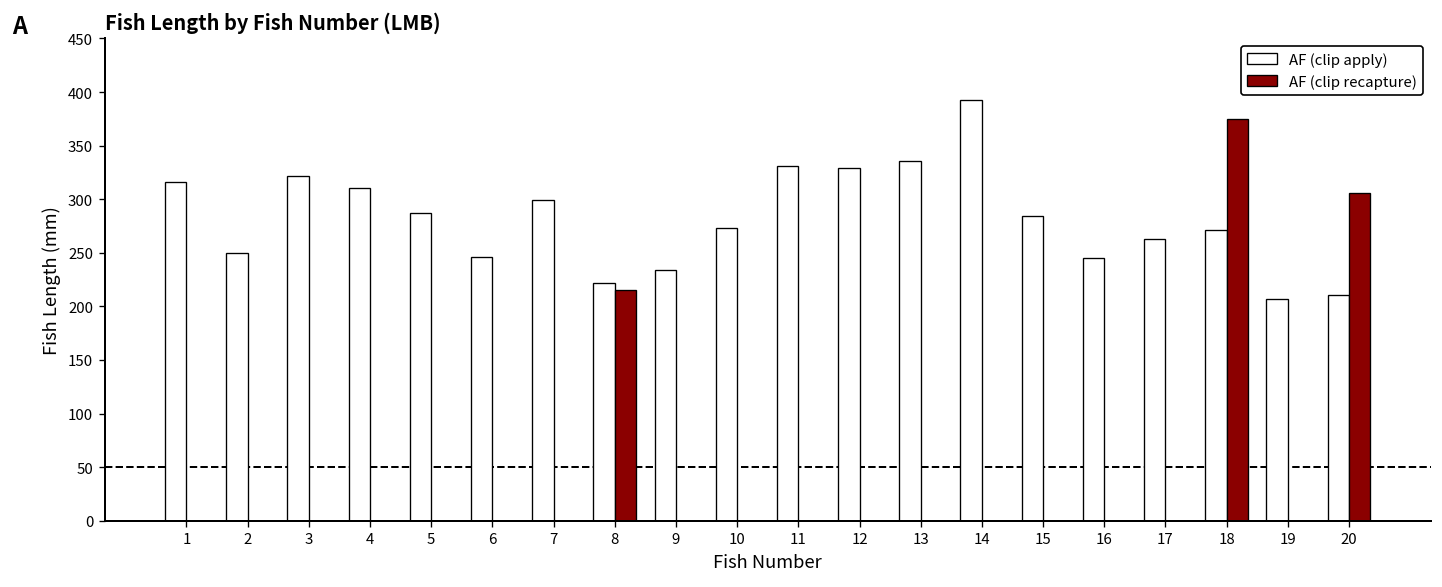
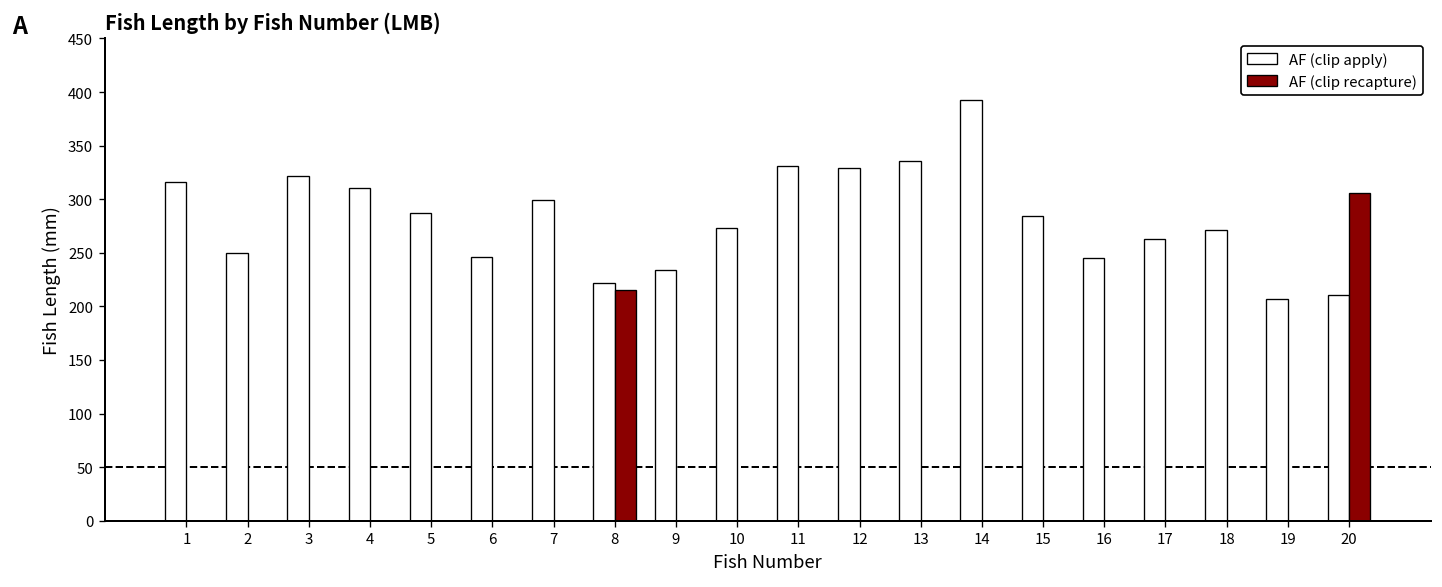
  {
    "AF (clip apply)": {
      "1": 320,
      "2": 250,
      "3": 320,
      "4": 310,
      "5": 290,
      "6": 250,
      "7": 300,
      "8": 220,
      "9": 230,
      "10": 270,
      "11": 330,
      "12": 330,
      "13": 340,
      "14": 390,
      "15": 280,
      "16": 250,
      "17": 260,
      "18": 270,
      "19": 210,
      "20": 210
    },
    "AF (clip recapture)": {
      "1": 0,
      "2": 0,
      "3": 0,
      "4": 0,
      "5": 0,
      "6": 0,
      "7": 0,
      "8": 220,
      "9": 0,
      "10": 0,
      "11": 0,
      "12": 0,
      "13": 0,
      "14": 0,
      "15": 0,
      "16": 0,
      "17": 0,
-     "18": 380,
+     "18": 0,
      "19": 0,
      "20": 310
    }
  }
